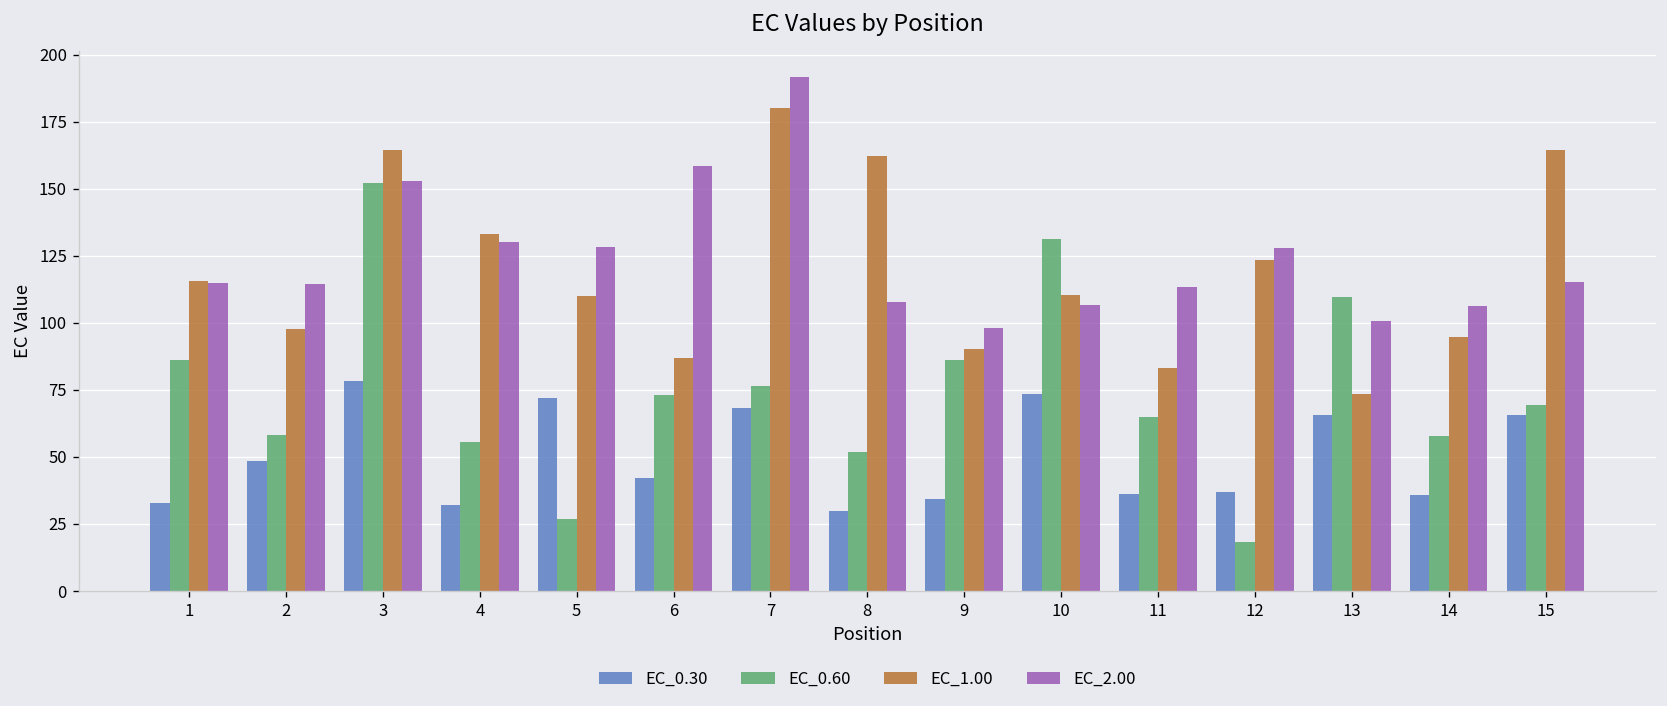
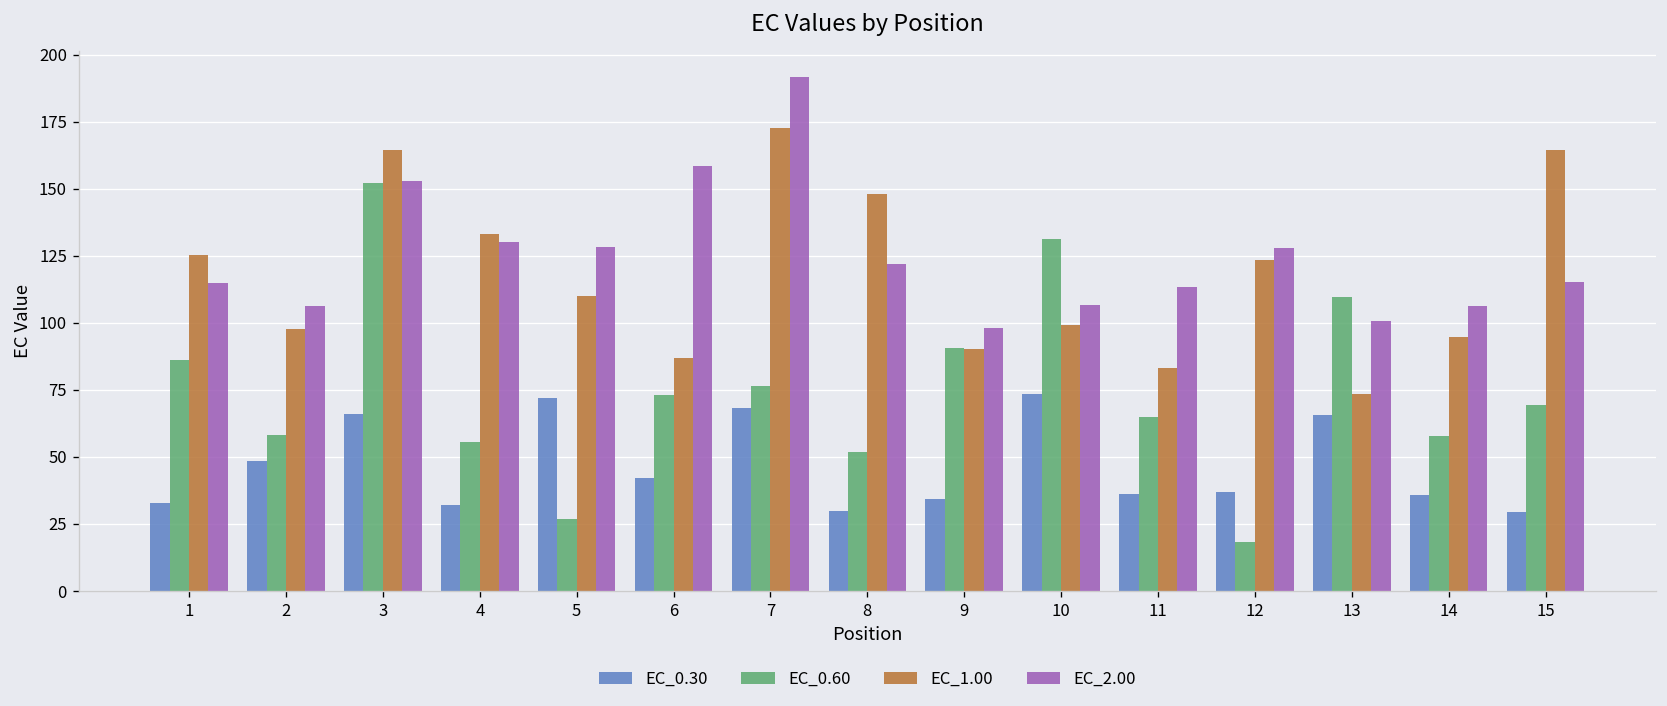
  {
    "EC_0.30": {
      "1": 33,
      "2": 48,
-     "3": 78,
+     "3": 66,
      "4": 32,
      "5": 72,
      "6": 42,
      "7": 68,
      "8": 30,
      "9": 34,
      "10": 74,
      "11": 36,
      "12": 37,
      "13": 66,
      "14": 36,
-     "15": 66
+     "15": 29
    },
    "EC_0.60": {
      "1": 86,
      "2": 58,
      "3": 152,
      "4": 55,
      "5": 27,
      "6": 73,
      "7": 77,
      "8": 52,
-     "9": 86,
+     "9": 91,
      "10": 131,
      "11": 65,
      "12": 18,
      "13": 109,
      "14": 58,
      "15": 69
    },
    "EC_1.00": {
-     "1": 116,
+     "1": 125,
      "2": 98,
      "3": 164,
      "4": 133,
      "5": 110,
      "6": 87,
-     "7": 180,
-     "8": 162,
+     "7": 173,
+     "8": 148,
      "9": 90,
-     "10": 110,
+     "10": 99,
      "11": 83,
      "12": 123,
      "13": 73,
      "14": 95,
      "15": 164
    },
    "EC_2.00": {
      "1": 115,
-     "2": 114,
+     "2": 106,
      "3": 153,
      "4": 130,
      "5": 128,
      "6": 158,
      "7": 192,
-     "8": 108,
+     "8": 122,
      "9": 98,
      "10": 107,
      "11": 113,
      "12": 128,
      "13": 101,
      "14": 106,
      "15": 115
    }
  }
